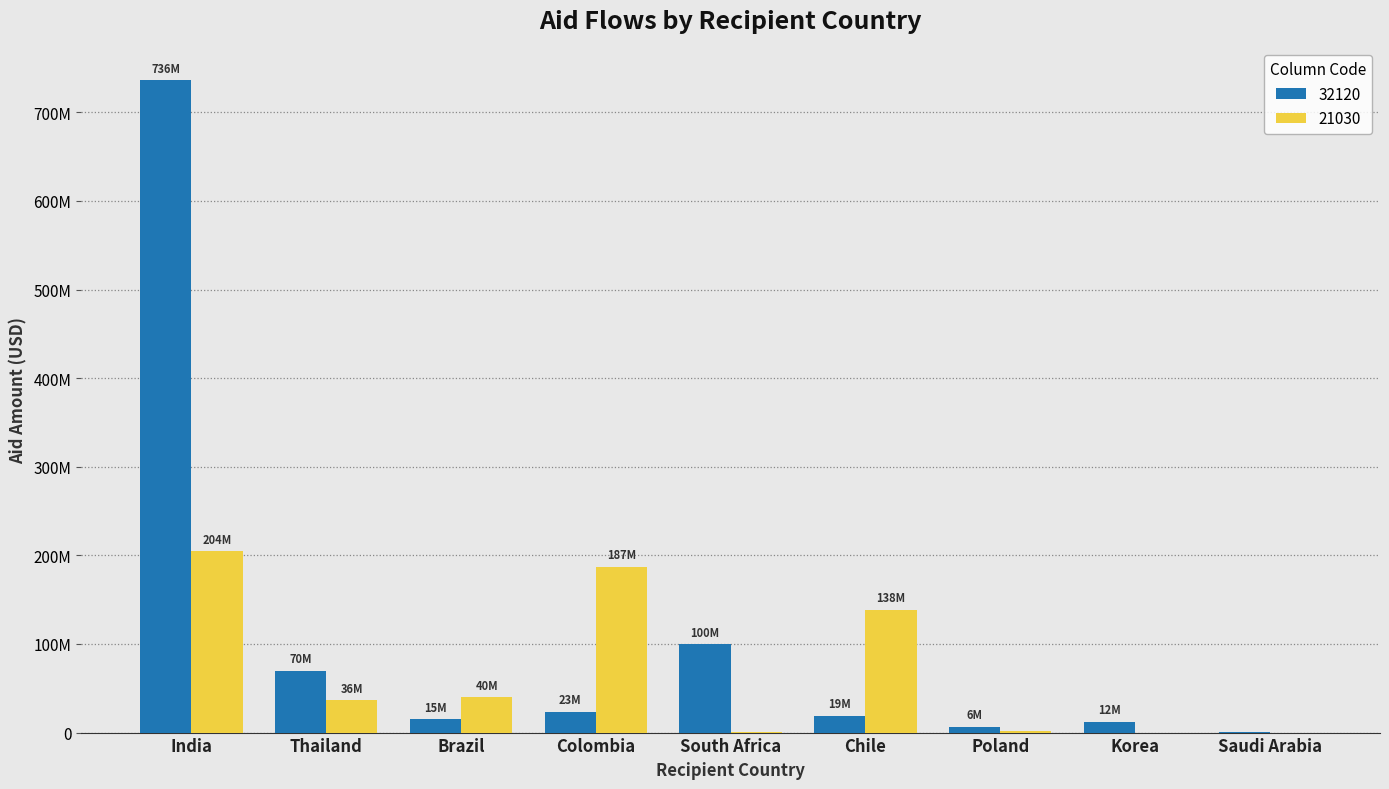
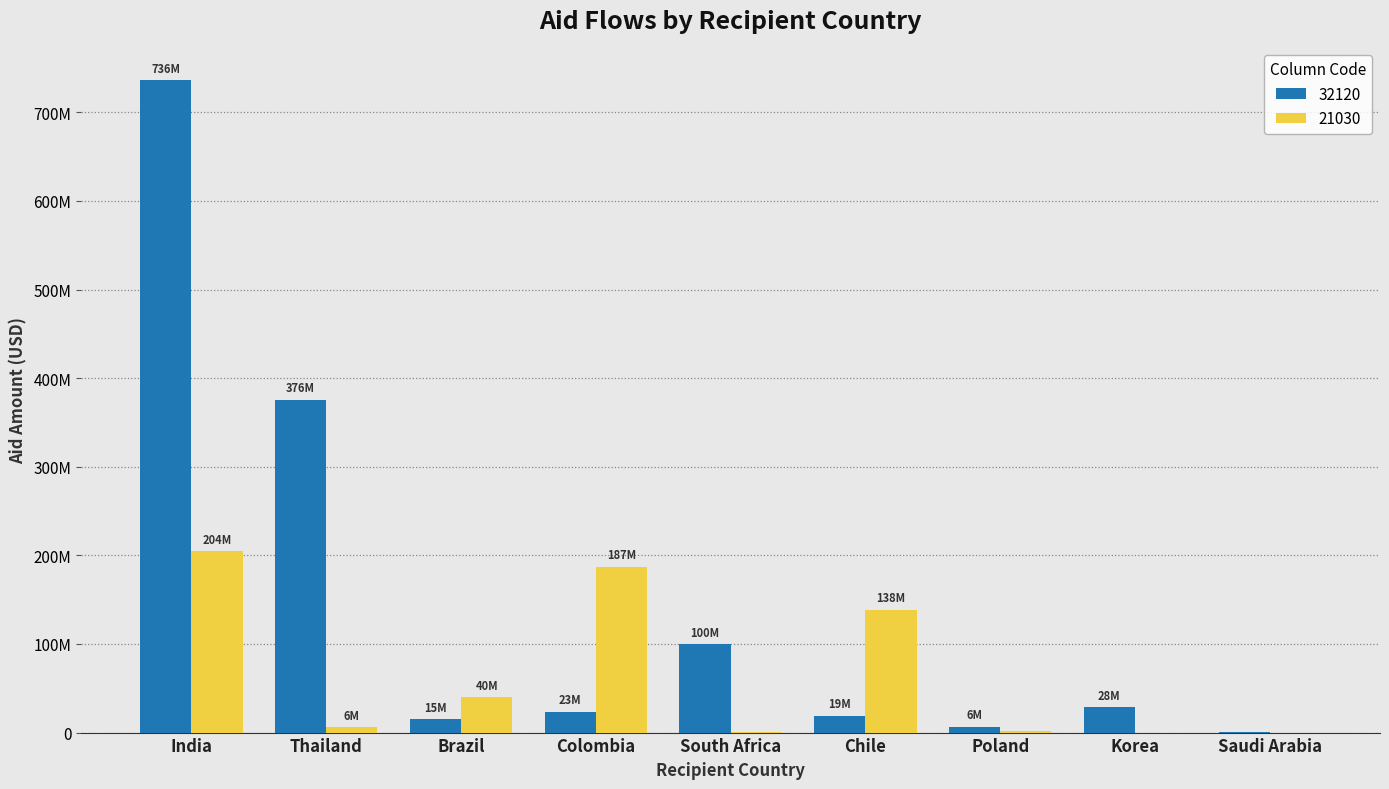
  {
    "32120": {
      "India": "736M",
-     "Thailand": "70M",
+     "Thailand": "376M",
      "Brazil": "15M",
      "Colombia": "23M",
      "South Africa": "100M",
      "Chile": "19M",
      "Poland": "6M",
-     "Korea": "12M"
+     "Korea": "28M"
    },
    "21030": {
      "India": "204M",
-     "Thailand": "36M",
+     "Thailand": "6M",
      "Brazil": "40M",
      "Colombia": "187M",
      "Chile": "138M"
    }
  }
